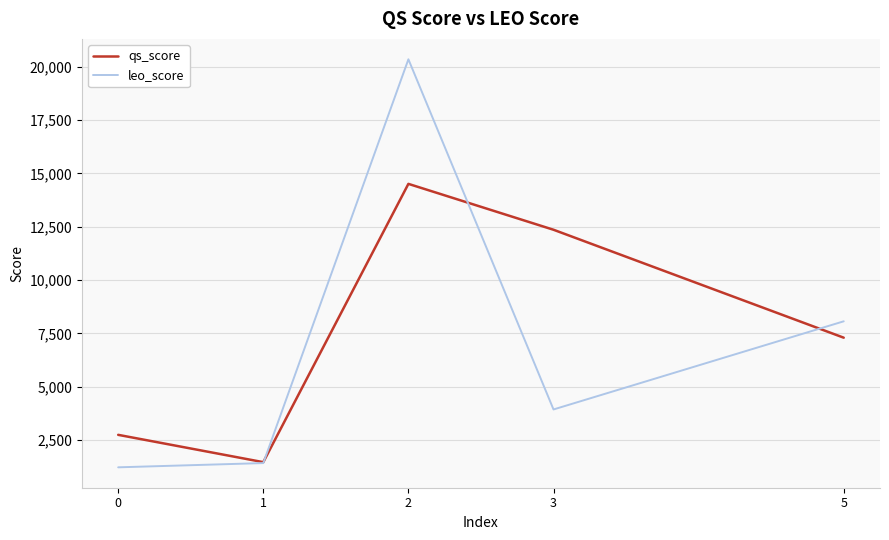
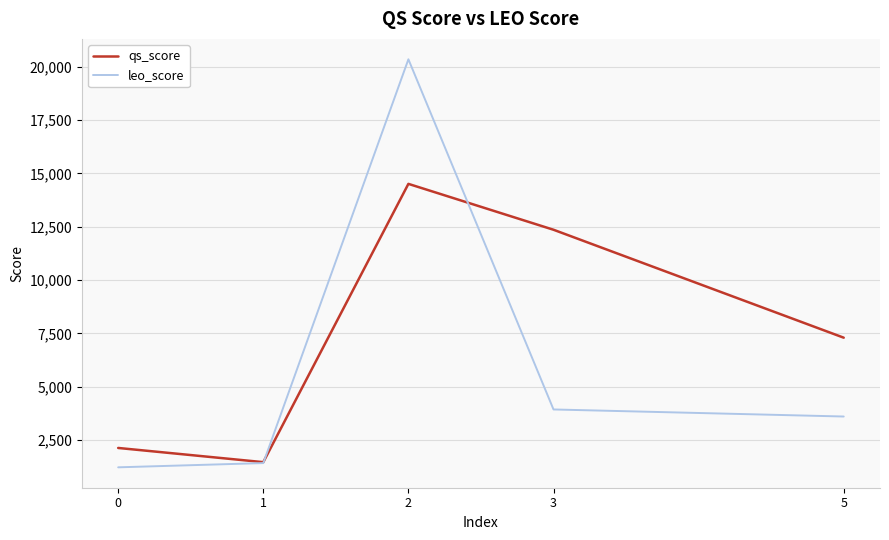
  {
    "qs_score": {
-     "0": "2,700",
+     "0": "2,100",
      "2": "14,500",
      "3": "12,400",
      "5": "7,300"
    },
    "leo_score": {
      "0": "1,200",
      "2": "20,300",
      "3": "3,900",
-     "5": "8,100"
+     "5": "3,600"
    }
  }
